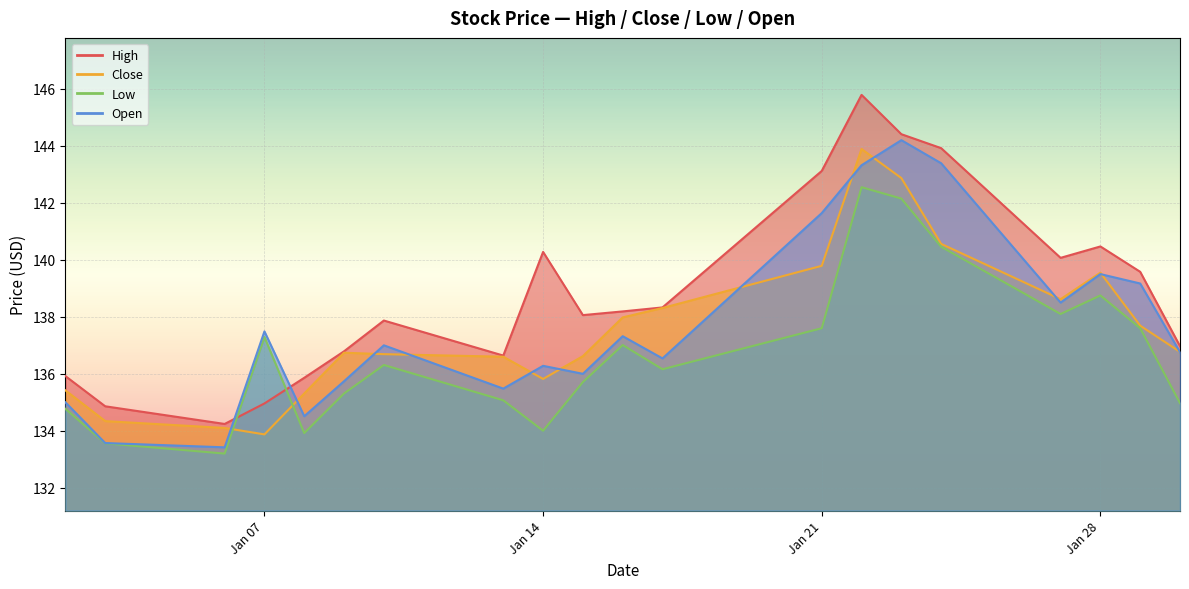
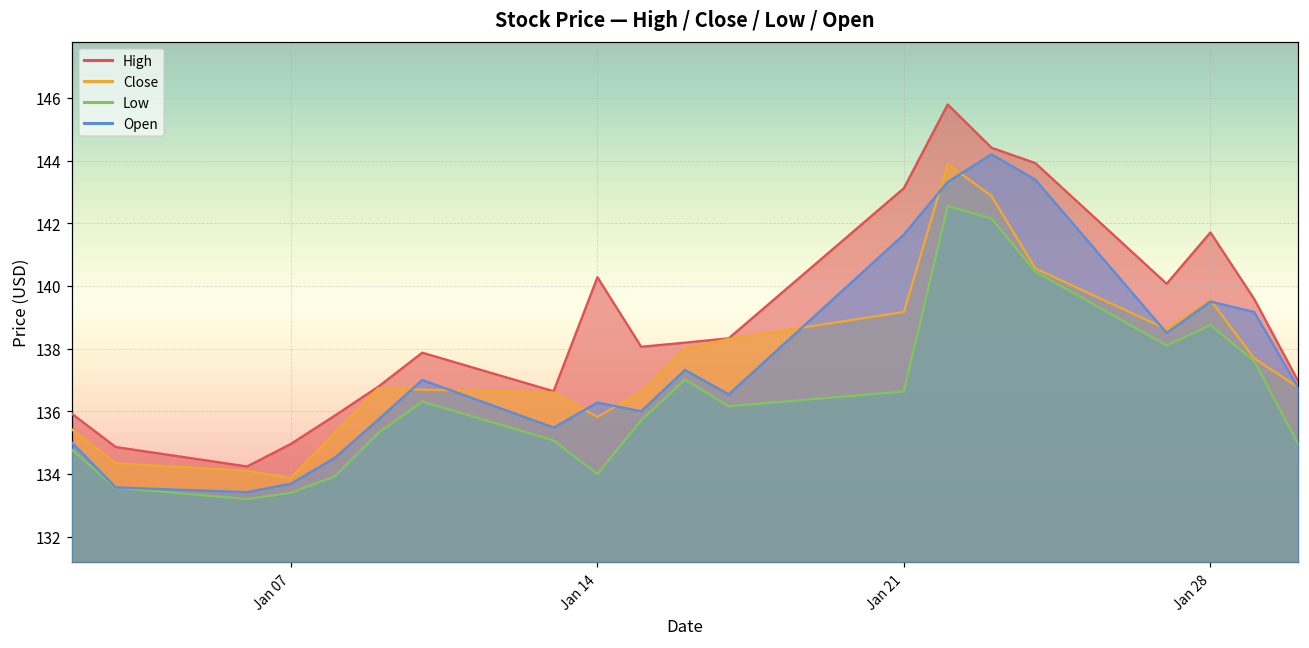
  {
    "High": {
      "Jan 07": 135.0,
      "Jan 14": 140.3,
      "Jan 21": 143.1,
-     "Jan 28": 140.5
+     "Jan 28": 141.7
    },
    "Close": {
      "Jan 07": 133.9,
      "Jan 14": 135.8,
-     "Jan 21": 139.8
+     "Jan 21": 139.2
    },
    "Low": {
-     "Jan 07": 137.3,
+     "Jan 07": 133.4,
      "Jan 14": 134.0,
-     "Jan 21": 137.6,
+     "Jan 21": 136.6,
      "Jan 28": 138.8
    },
    "Open": {
-     "Jan 07": 137.5,
+     "Jan 07": 133.7,
      "Jan 14": 136.3,
      "Jan 21": 141.6
    }
  }
